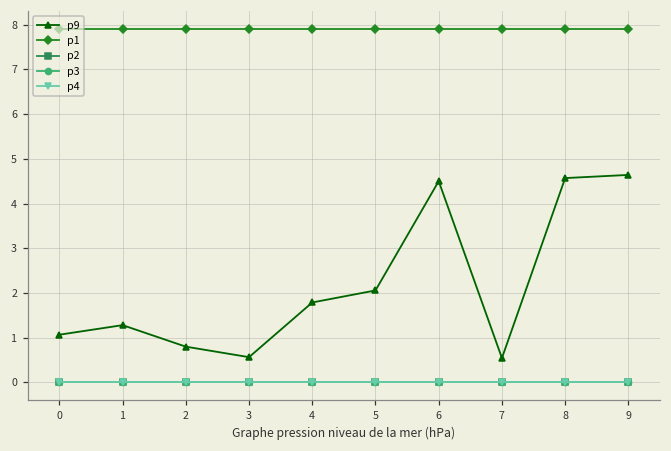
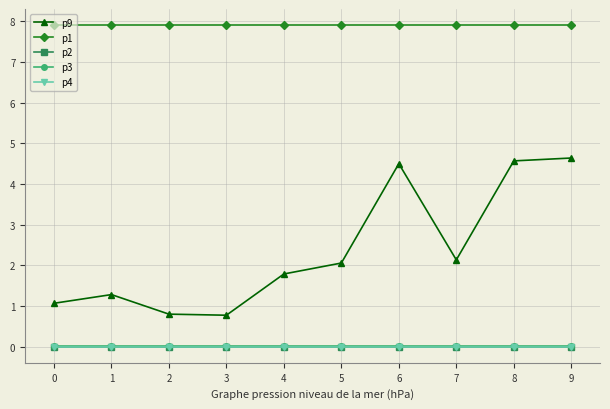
  {
    "p9": {
      "0": 1.1,
      "1": 1.3,
      "2": 0.8,
-     "3": 0.6,
+     "3": 0.8,
      "4": 1.8,
      "5": 2.1,
      "6": 4.5,
-     "7": 0.5,
+     "7": 2.1,
      "8": 4.6,
      "9": 4.6
    },
    "p1": {
      "1": 7.9,
      "2": 7.9,
      "3": 7.9,
      "4": 7.9,
      "5": 7.9,
      "6": 7.9,
      "7": 7.9,
      "8": 7.9,
      "9": 7.9
    }
  }
